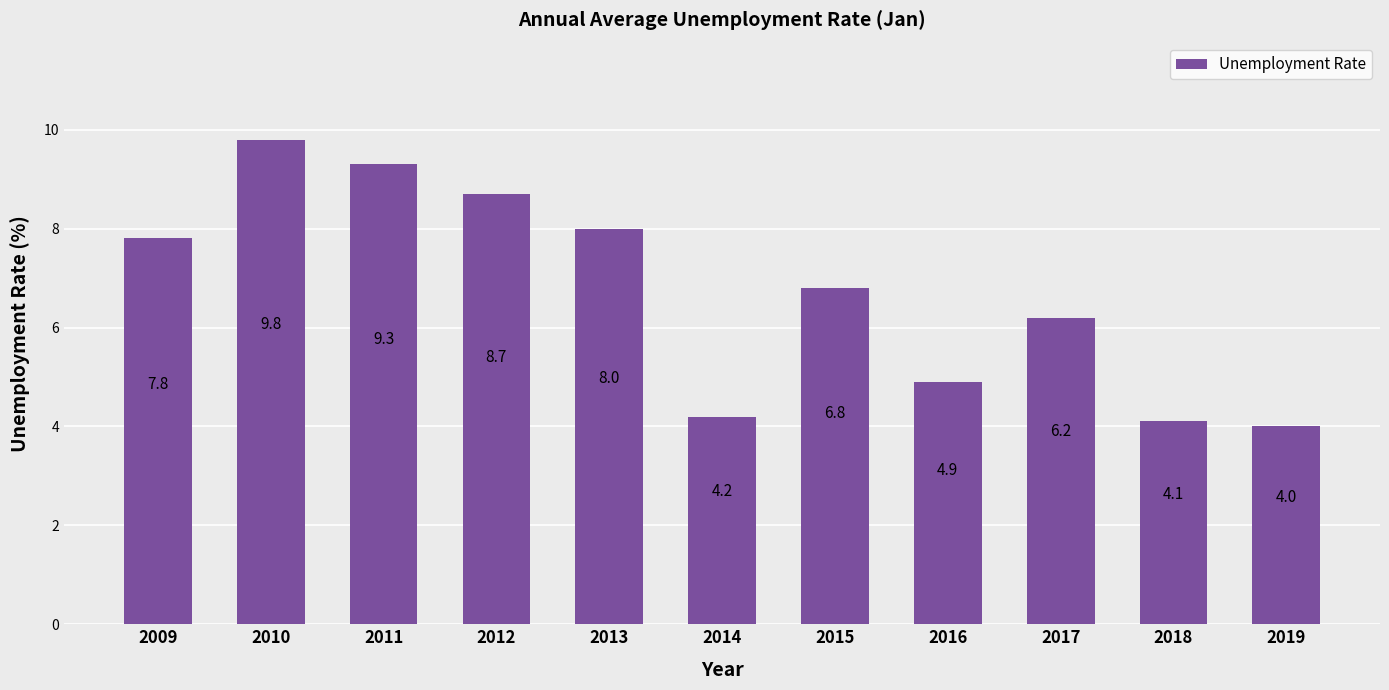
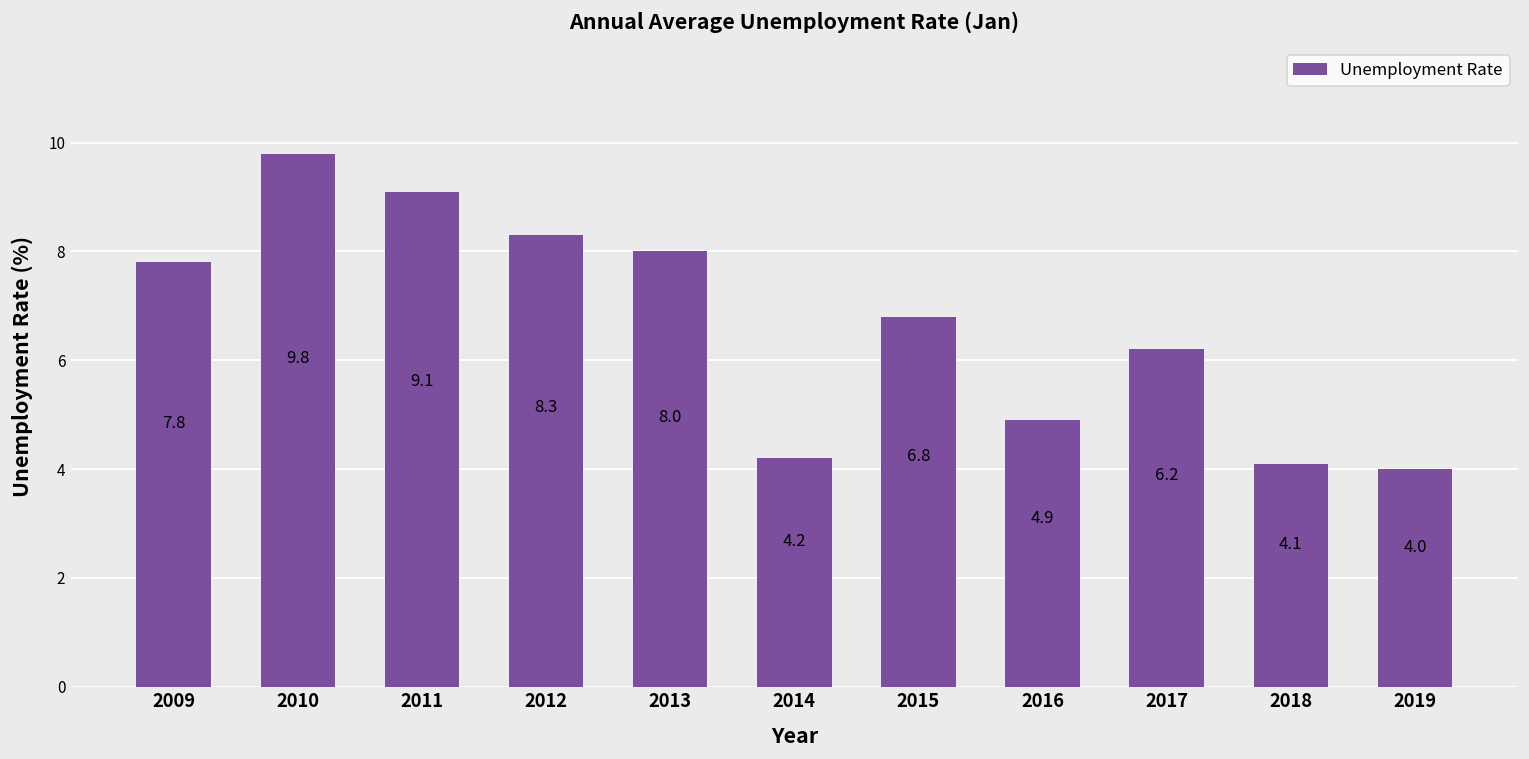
  {
    "2009": 7.8,
    "2010": 9.8,
-   "2011": 9.3,
-   "2012": 8.7,
+   "2011": 9.1,
+   "2012": 8.3,
    "2013": 8.0,
    "2014": 4.2,
    "2015": 6.8,
    "2016": 4.9,
    "2017": 6.2,
    "2018": 4.1,
    "2019": 4.0
  }
